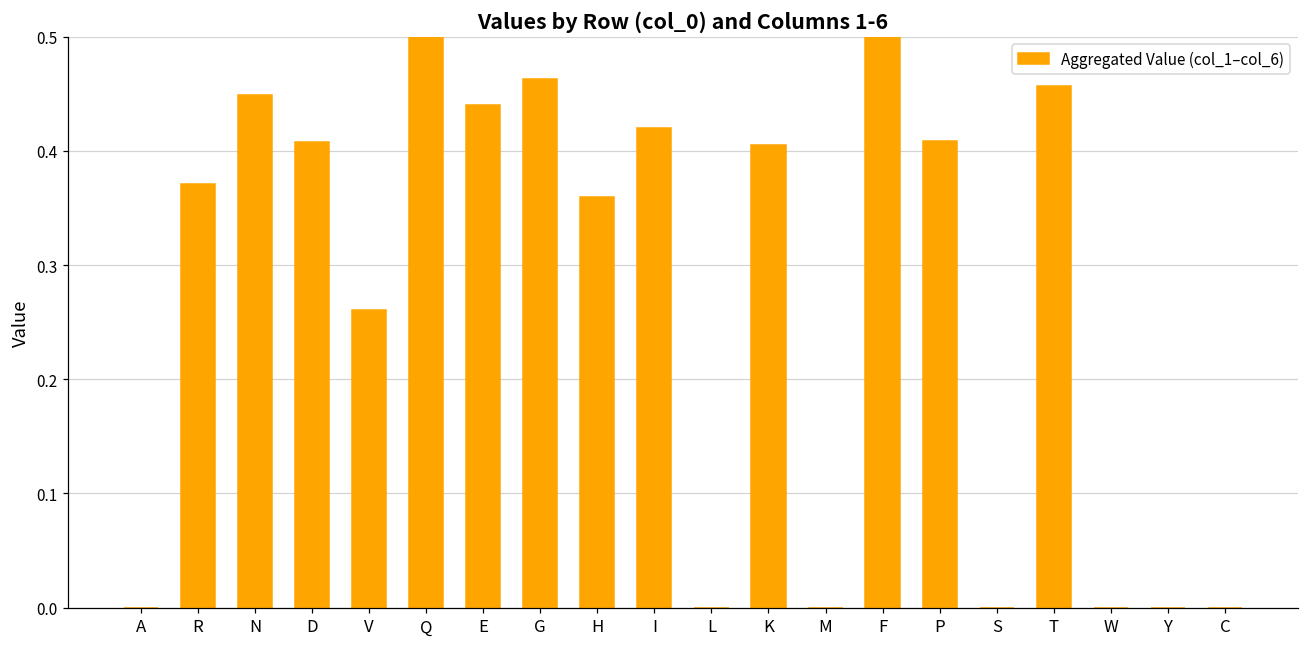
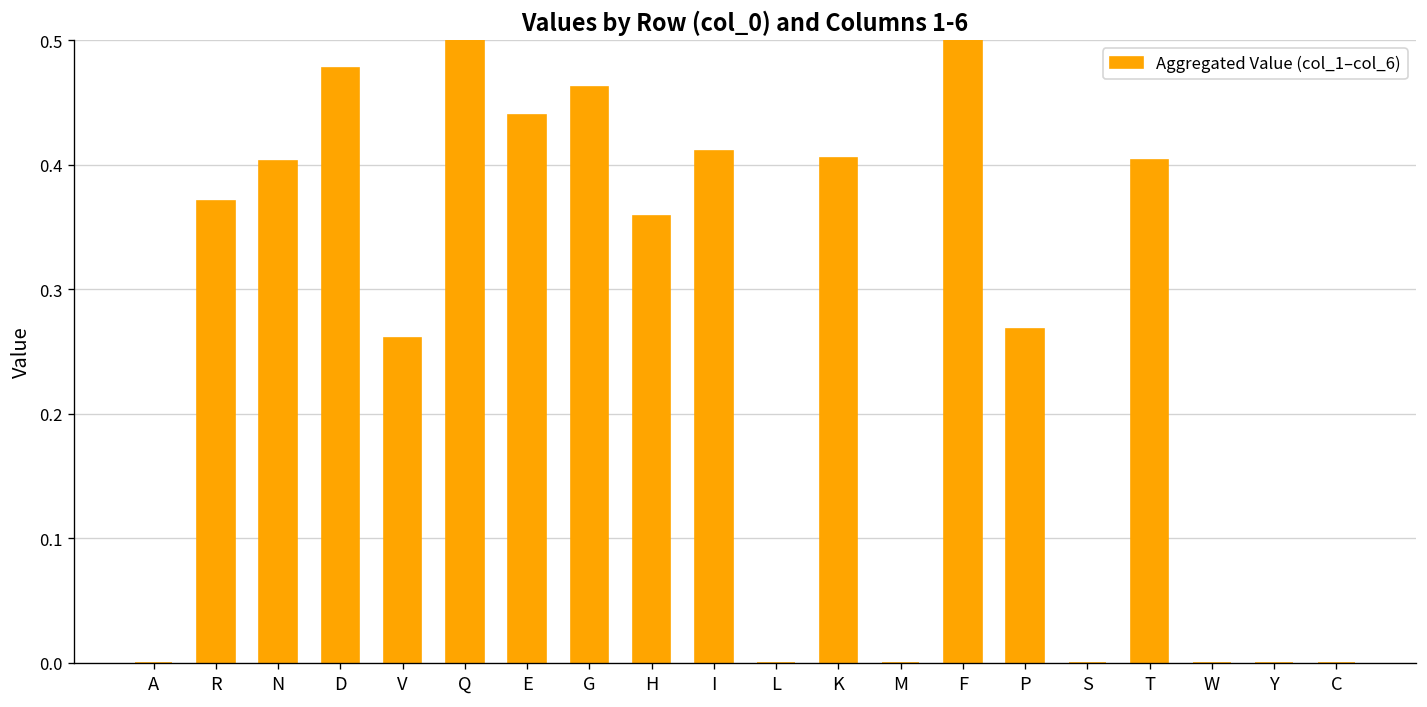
  {
    "A": 0.000,
    "R": 0.371,
-   "N": 0.449,
-   "D": 0.408,
+   "N": 0.403,
+   "D": 0.478,
    "V": 0.261,
    "E": 0.440,
    "G": 0.463,
    "H": 0.359,
-   "I": 0.420,
+   "I": 0.411,
    "L": 0.000,
    "K": 0.405,
    "M": 0.000,
-   "P": 0.409,
+   "P": 0.268,
    "S": 0.000,
-   "T": 0.457,
+   "T": 0.403,
    "W": 0.000,
    "Y": 0.000,
    "C": 0.000
  }
